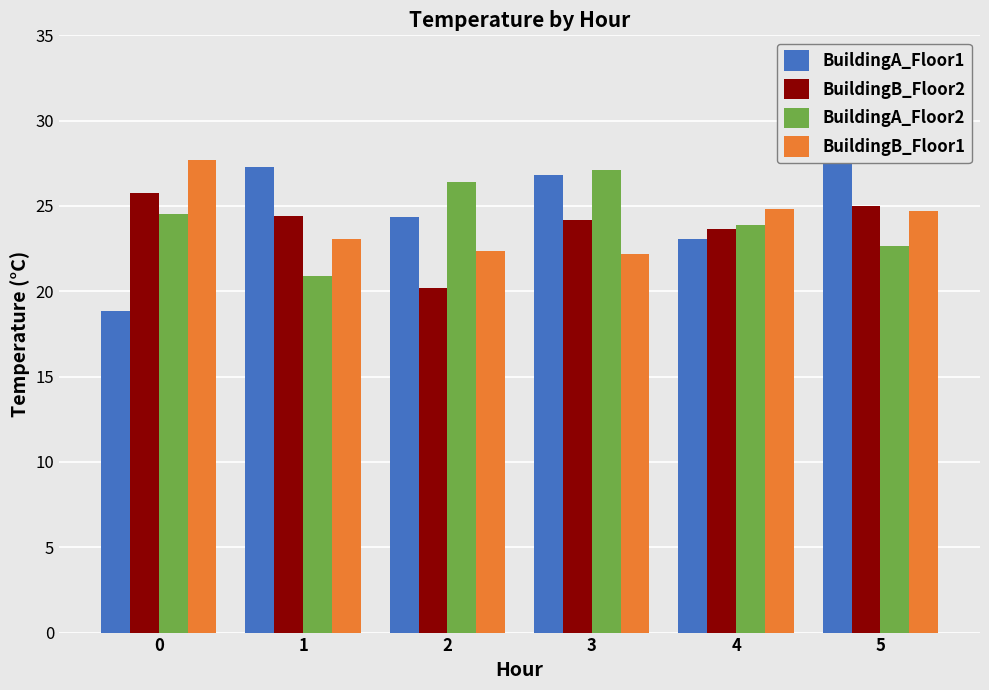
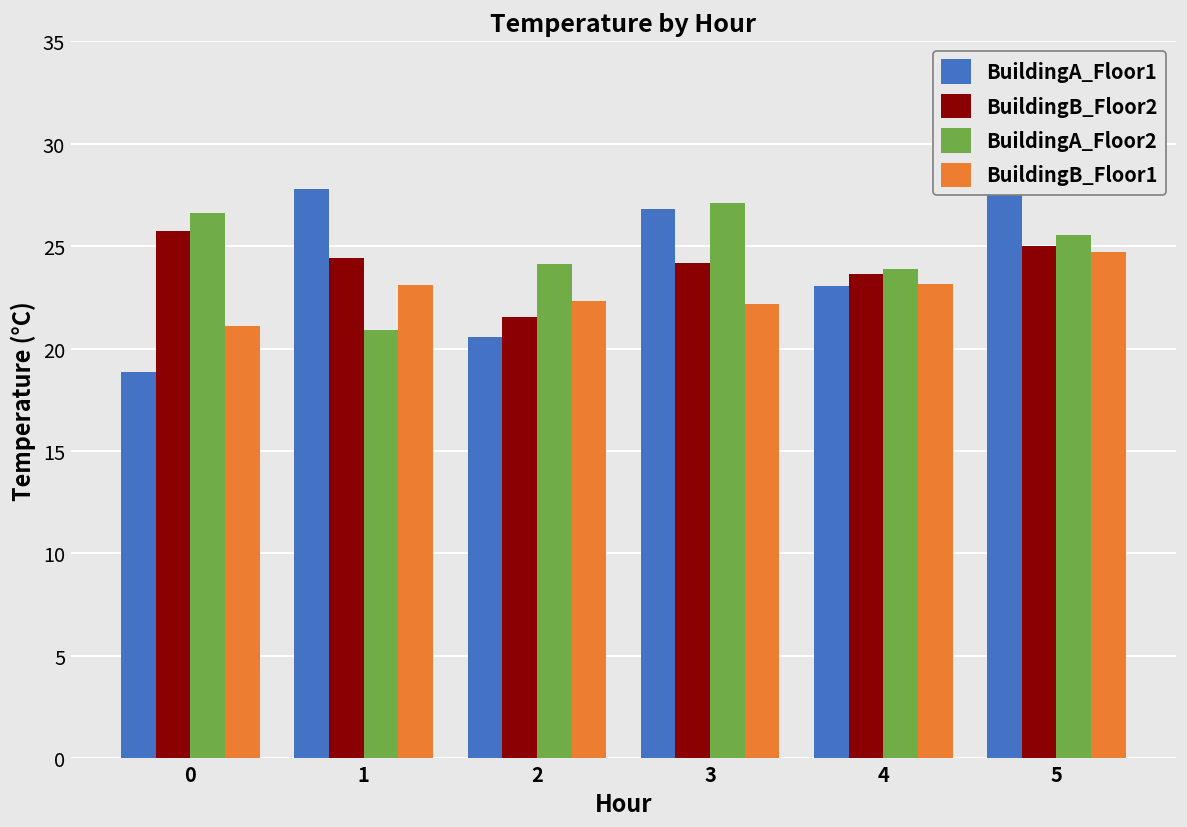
  {
    "BuildingA_Floor1": {
      "0": 18.9,
-     "1": 27.3,
-     "2": 24.3,
+     "1": 27.8,
+     "2": 20.6,
      "3": 26.8,
      "4": 23.0
    },
    "BuildingB_Floor2": {
      "0": 25.8,
      "1": 24.4,
-     "2": 20.2,
+     "2": 21.6,
      "3": 24.2,
      "4": 23.6,
      "5": 25.0
    },
    "BuildingA_Floor2": {
-     "0": 24.5,
+     "0": 26.6,
      "1": 20.9,
-     "2": 26.4,
+     "2": 24.2,
      "3": 27.1,
      "4": 23.9,
-     "5": 22.7
+     "5": 25.5
    },
    "BuildingB_Floor1": {
-     "0": 27.7,
+     "0": 21.1,
      "1": 23.1,
      "2": 22.3,
      "3": 22.2,
-     "4": 24.8,
+     "4": 23.1,
      "5": 24.7
    }
  }
